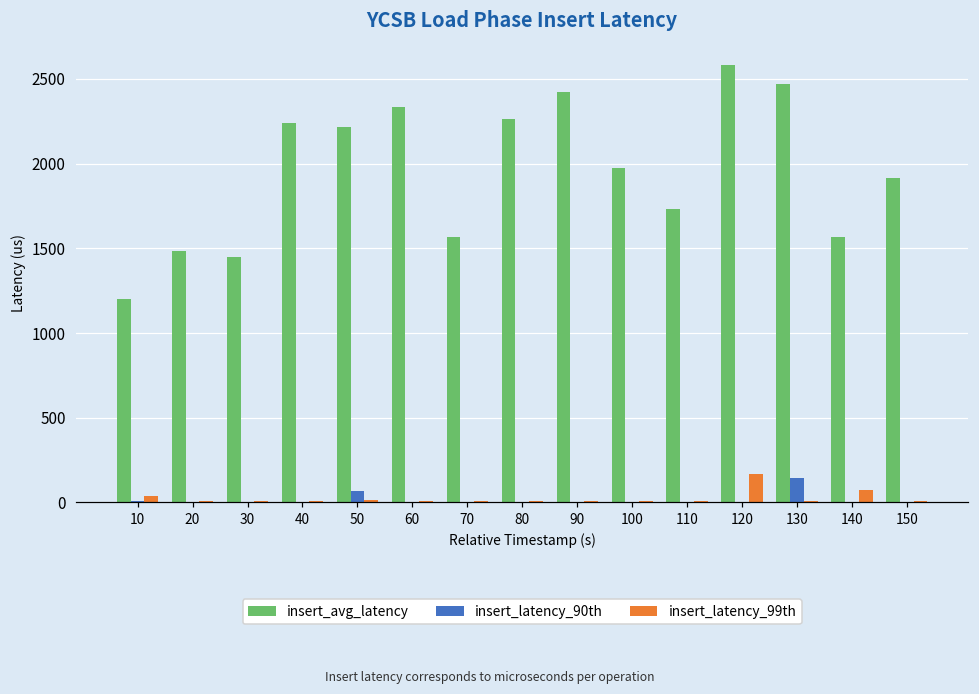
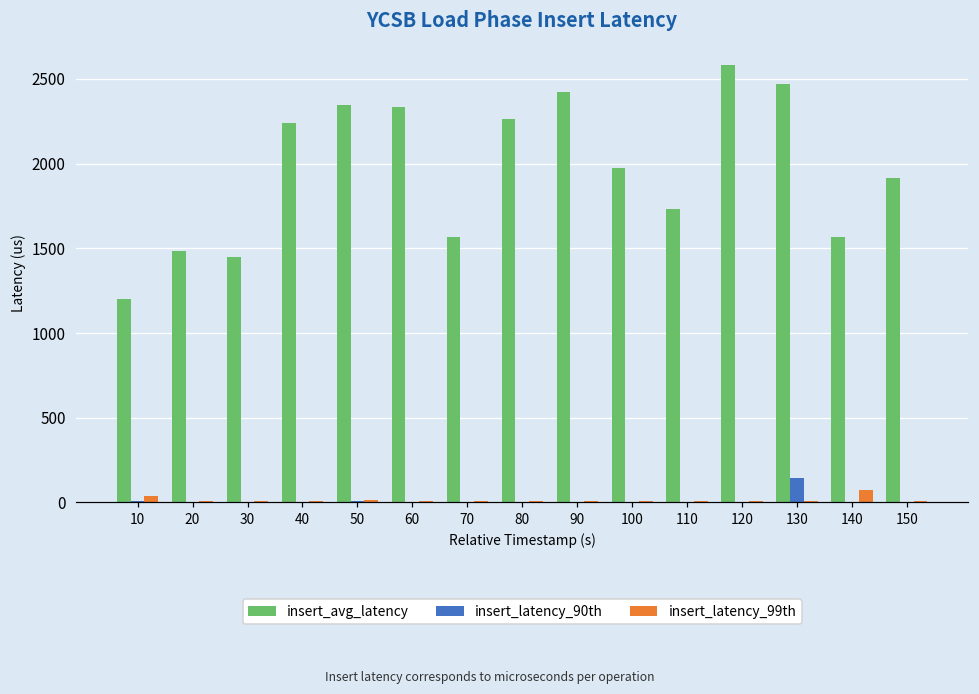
  {
    "insert_avg_latency": {
      "10": 1200,
      "20": 1480,
      "30": 1450,
      "40": 2240,
-     "50": 2210,
+     "50": 2340,
      "60": 2330,
      "70": 1560,
      "80": 2260,
      "90": 2420,
      "100": 1970,
      "110": 1730,
      "120": 2580,
      "130": 2470,
      "140": 1570,
      "150": 1920
    },
    "insert_latency_90th": {
-     "50": 70,
+     "50": 10,
      "130": 140
    },
    "insert_latency_99th": {
      "10": 40,
-     "120": 170,
+     "120": 10,
      "140": 70
    }
  }
